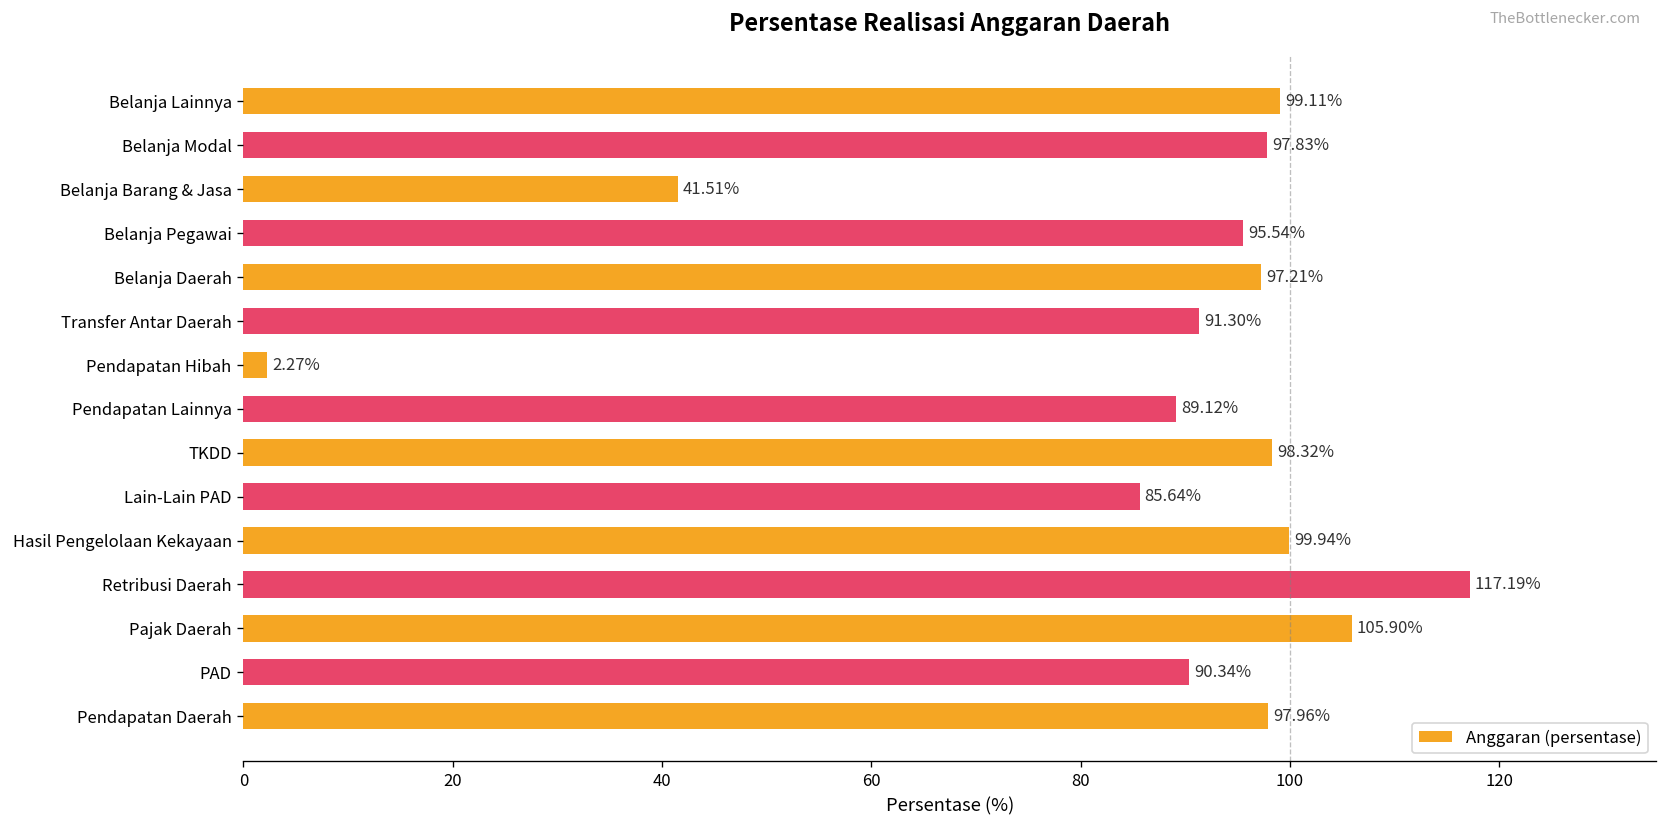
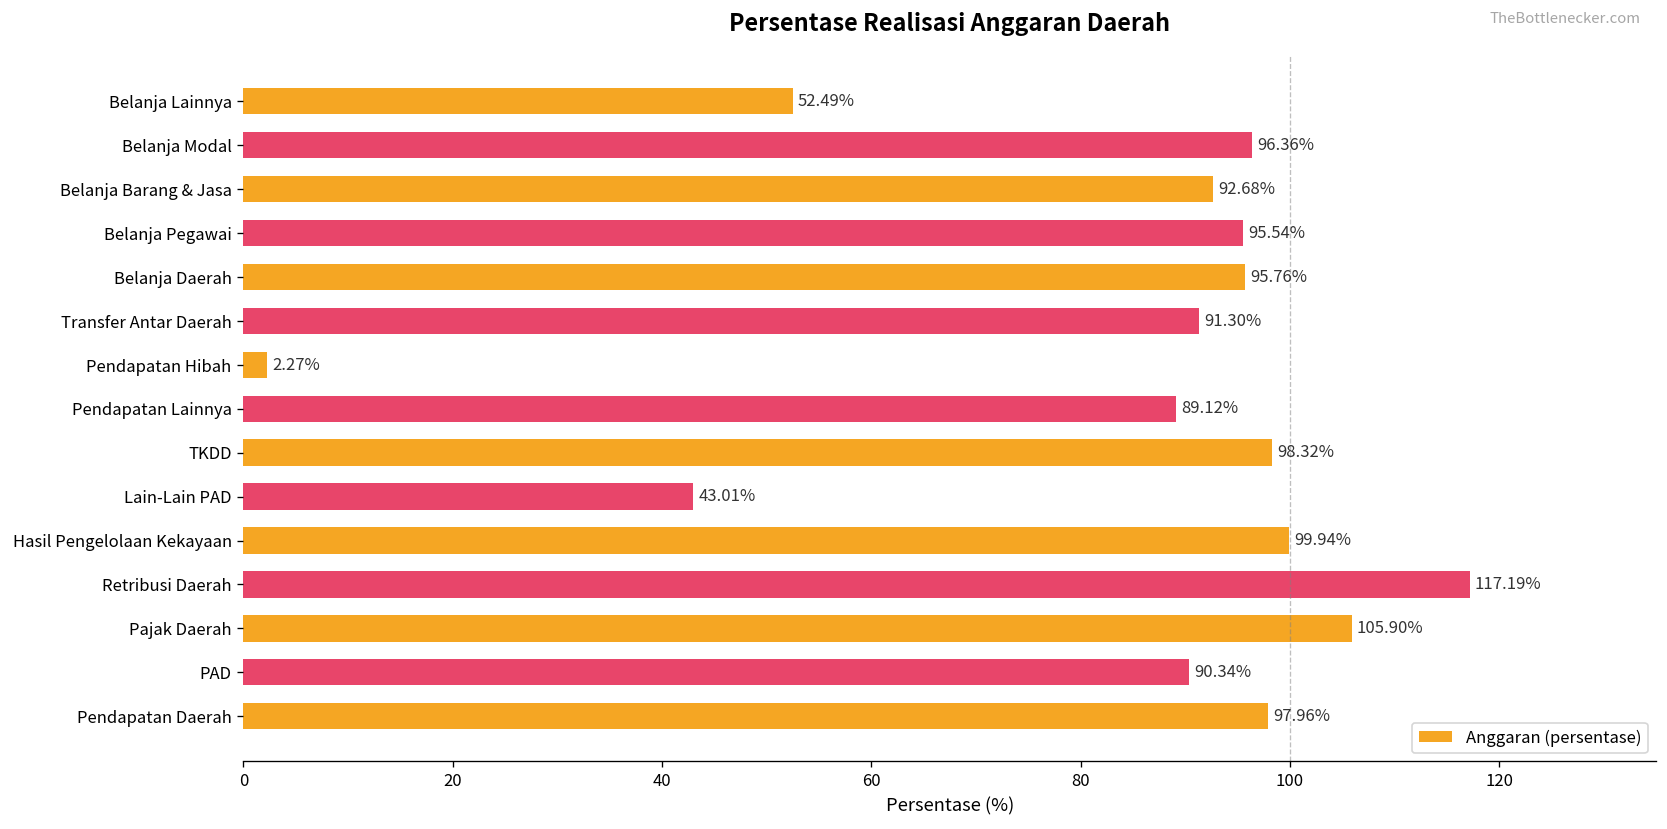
  {
-   "Belanja Lainnya": "99.11%",
-   "Belanja Modal": "97.83%",
-   "Belanja Barang & Jasa": "41.51%",
+   "Belanja Lainnya": "52.49%",
+   "Belanja Modal": "96.36%",
+   "Belanja Barang & Jasa": "92.68%",
    "Belanja Pegawai": "95.54%",
-   "Belanja Daerah": "97.21%",
+   "Belanja Daerah": "95.76%",
    "Transfer Antar Daerah": "91.30%",
    "Pendapatan Hibah": "2.27%",
    "Pendapatan Lainnya": "89.12%",
    "TKDD": "98.32%",
-   "Lain-Lain PAD": "85.64%",
+   "Lain-Lain PAD": "43.01%",
    "Hasil Pengelolaan Kekayaan": "99.94%",
    "Retribusi Daerah": "117.19%",
    "Pajak Daerah": "105.90%",
    "PAD": "90.34%",
    "Pendapatan Daerah": "97.96%"
  }
